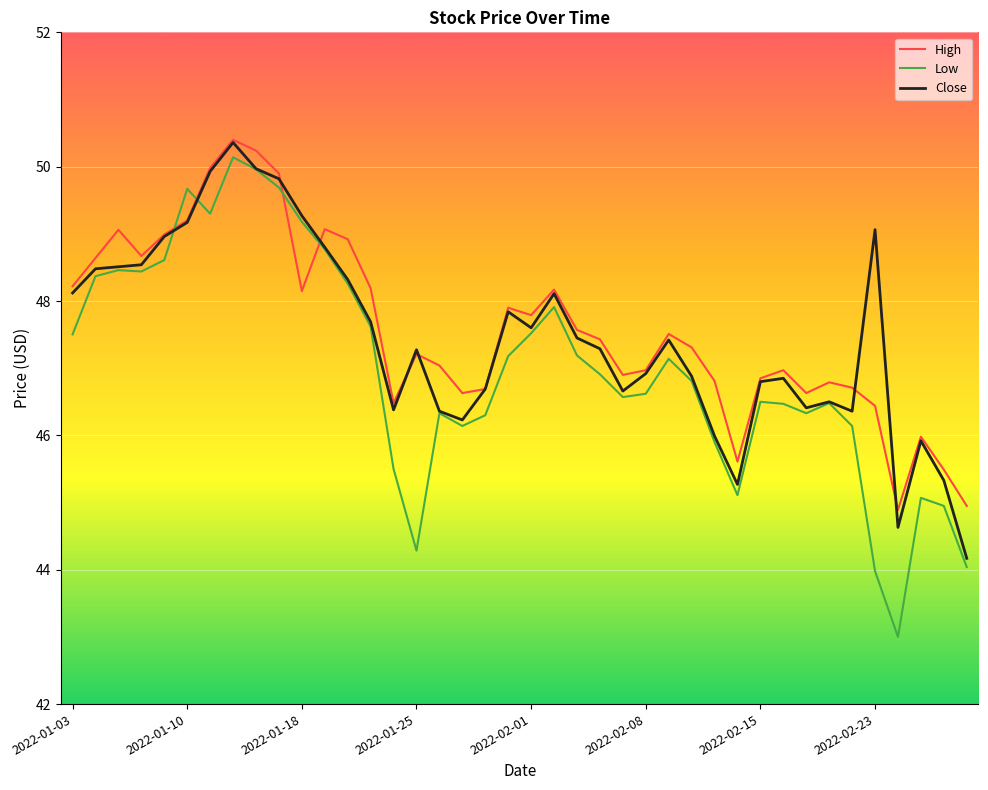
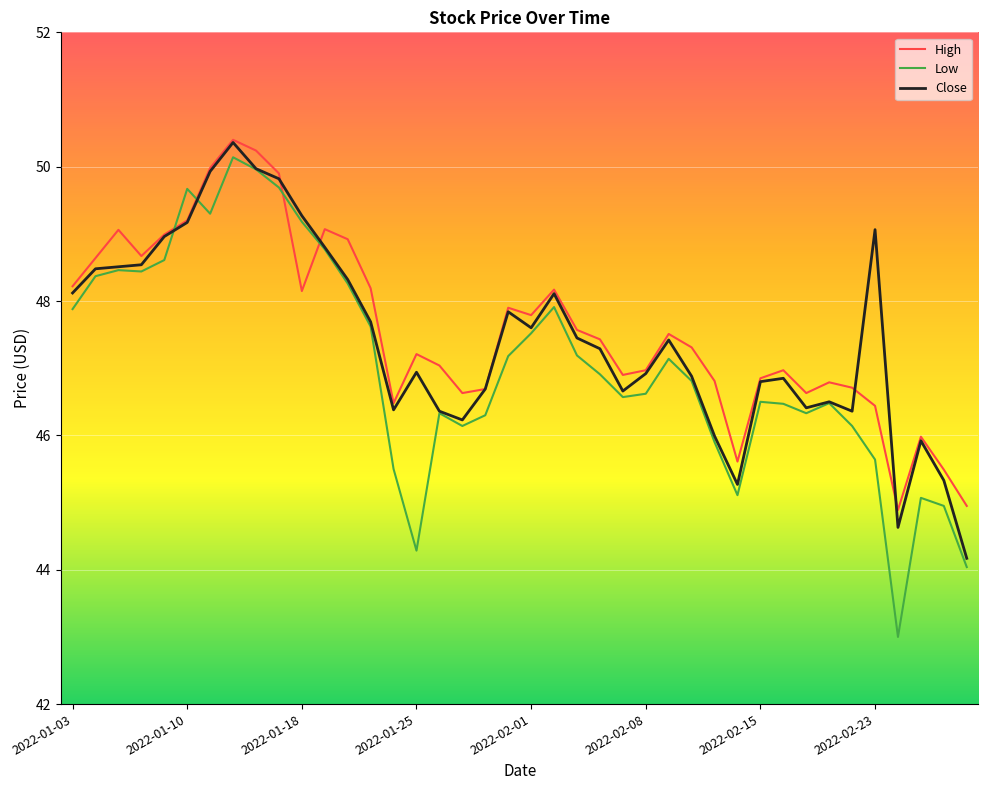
  {
    "High": {
      "2022-01-03": 48.2,
      "2022-01-18": 48.1,
      "2022-01-25": 47.2,
      "2022-02-01": 47.8,
      "2022-02-08": 47.0,
      "2022-02-15": 46.8,
      "2022-02-23": 46.4
    },
    "Low": {
-     "2022-01-03": 47.5,
+     "2022-01-03": 47.9,
      "2022-01-10": 49.7,
      "2022-01-18": 49.2,
      "2022-01-25": 44.3,
      "2022-02-01": 47.5,
      "2022-02-08": 46.6,
      "2022-02-15": 46.5,
-     "2022-02-23": 44.0
+     "2022-02-23": 45.6
    },
    "Close": {
      "2022-01-03": 48.1,
      "2022-01-18": 49.3,
-     "2022-01-25": 47.3,
+     "2022-01-25": 46.9,
      "2022-02-01": 47.6,
      "2022-02-08": 46.9,
      "2022-02-15": 46.8,
      "2022-02-23": 49.1
    }
  }
